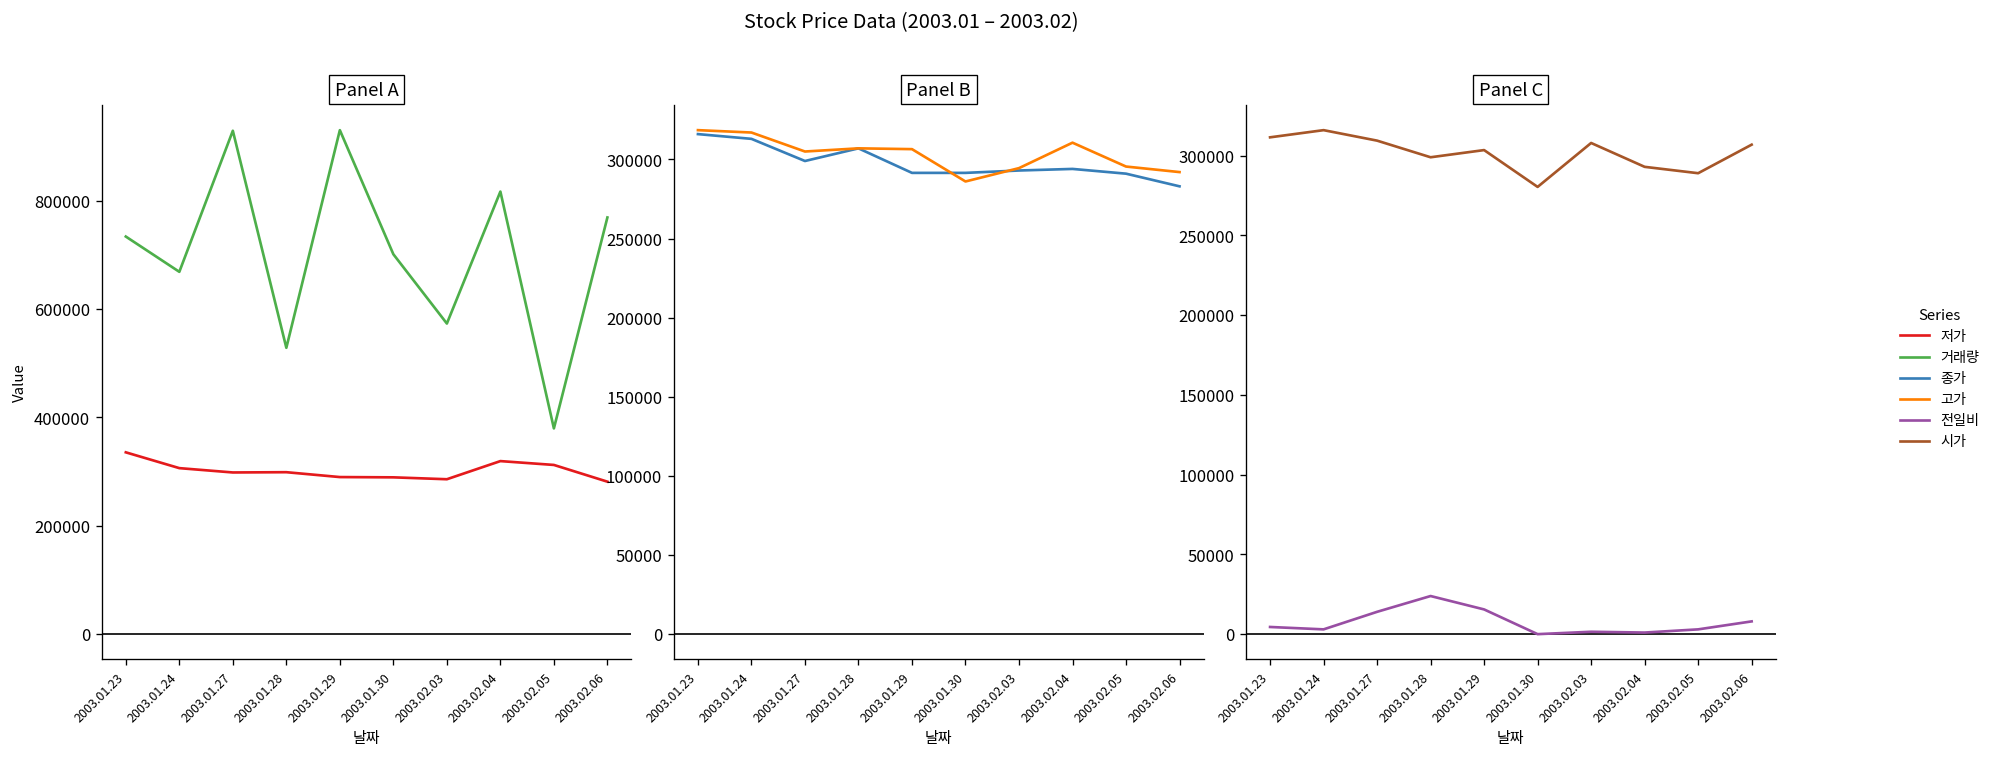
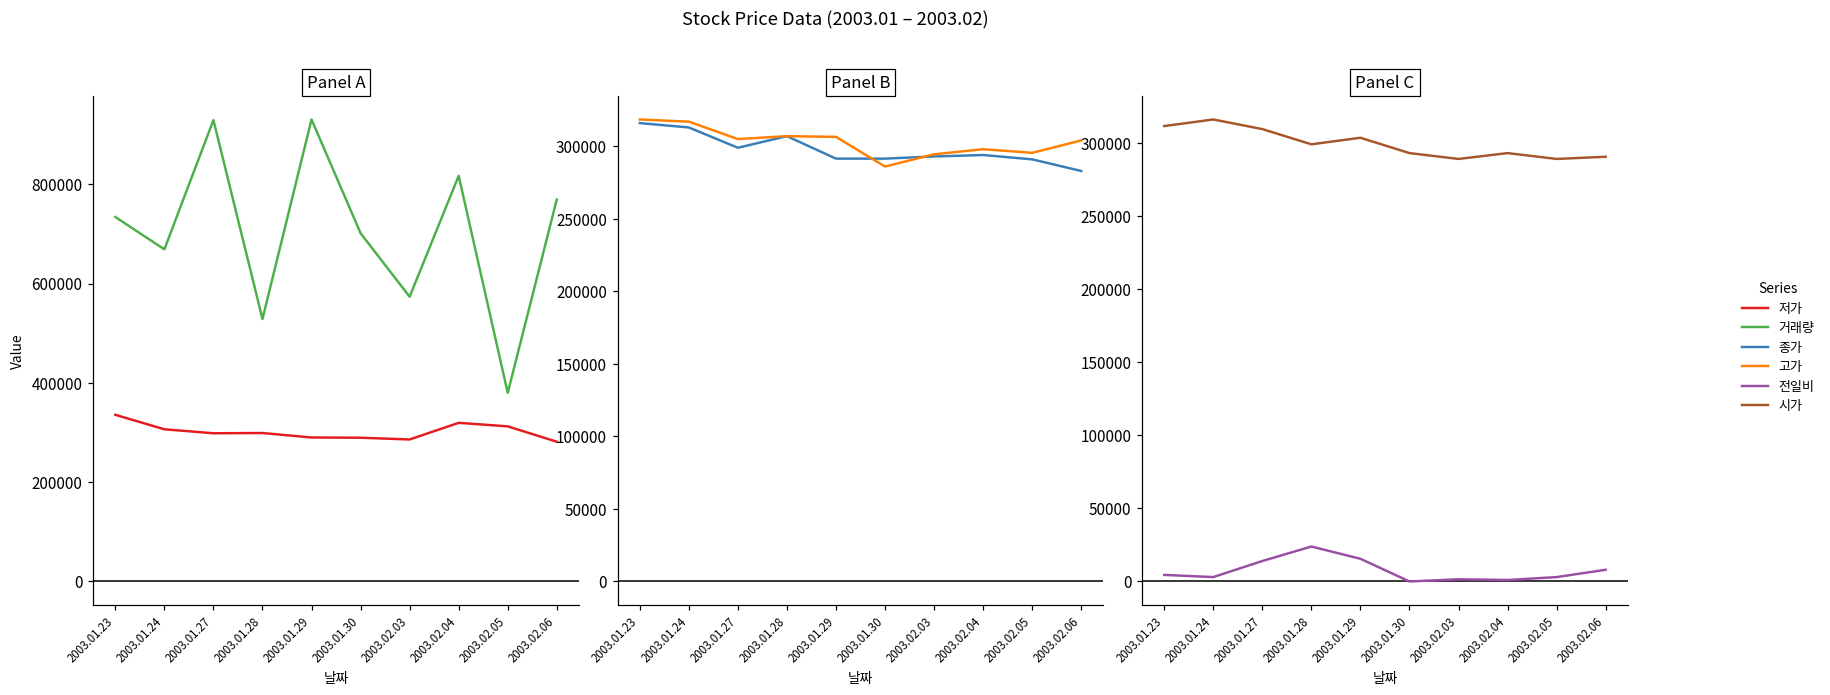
  {
    "Panel A": {
      "저가": {
        "2003.01.23": 340000,
        "2003.01.24": 310000,
        "2003.01.27": 300000,
        "2003.01.28": 300000,
        "2003.01.29": 290000,
        "2003.01.30": 290000,
        "2003.02.03": 290000,
        "2003.02.04": 320000,
        "2003.02.05": 310000,
        "2003.02.06": 280000
      },
      "거래량": {
        "2003.01.23": 730000,
        "2003.01.24": 670000,
        "2003.01.27": 930000,
        "2003.01.28": 530000,
        "2003.01.29": 930000,
        "2003.01.30": 700000,
        "2003.02.03": 570000,
        "2003.02.04": 820000,
        "2003.02.05": 380000,
        "2003.02.06": 770000
      }
    },
    "Panel B": {
      "종가": {
        "2003.01.23": 316000,
        "2003.01.24": 313000,
        "2003.01.27": 299000,
        "2003.01.29": 292000,
        "2003.01.30": 292000,
        "2003.02.04": 294000,
        "2003.02.05": 291000,
        "2003.02.06": 283000
      },
      "고가": {
        "2003.01.23": 319000,
        "2003.01.24": 317000,
        "2003.01.27": 305000,
        "2003.01.29": 307000,
        "2003.01.30": 286000,
-       "2003.02.04": 311000,
+       "2003.02.04": 298000,
        "2003.02.05": 296000,
-       "2003.02.06": 292000
+       "2003.02.06": 304000
      }
    },
    "Panel C": {
      "전일비": {
        "2003.01.23": 5000,
        "2003.01.24": 3000,
        "2003.01.27": 14000,
        "2003.01.28": 24000,
        "2003.01.29": 16000,
        "2003.01.30": 0,
        "2003.02.03": 2000,
        "2003.02.04": 1000,
        "2003.02.05": 3000,
        "2003.02.06": 8000
      },
      "시가": {
        "2003.01.23": 312000,
        "2003.01.24": 316000,
        "2003.01.27": 309000,
        "2003.01.28": 299000,
        "2003.01.29": 304000,
-       "2003.01.30": 280000,
-       "2003.02.03": 308000,
+       "2003.01.30": 293000,
+       "2003.02.03": 289000,
        "2003.02.04": 293000,
        "2003.02.05": 289000,
-       "2003.02.06": 307000
+       "2003.02.06": 291000
      }
    }
  }
